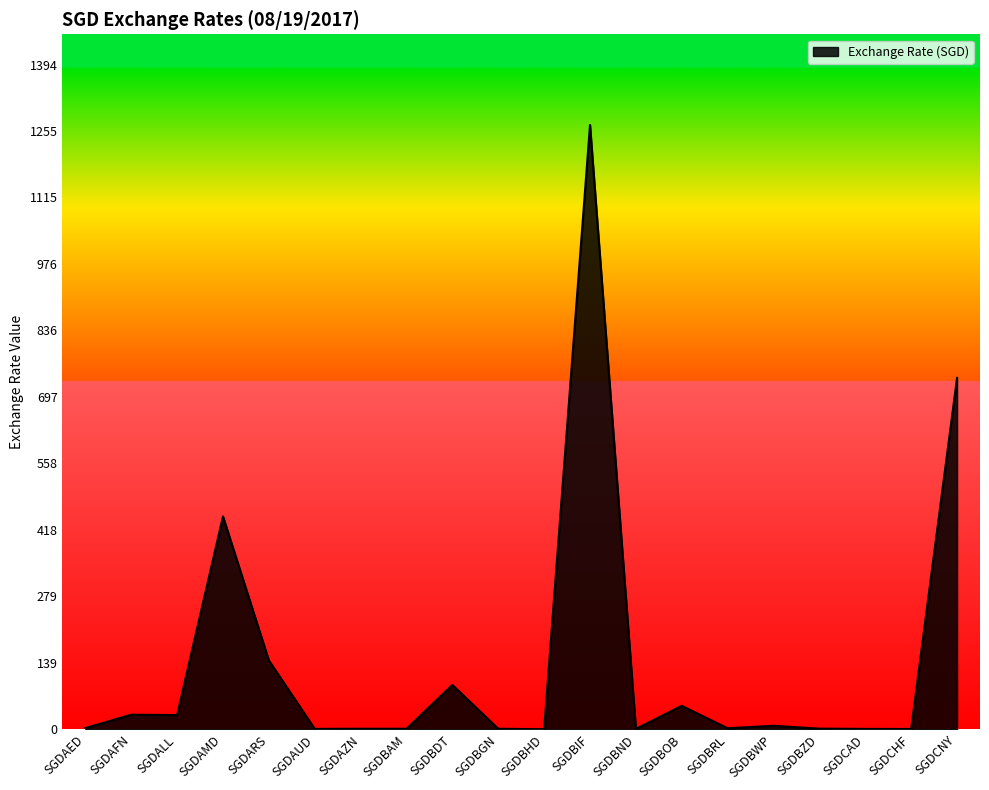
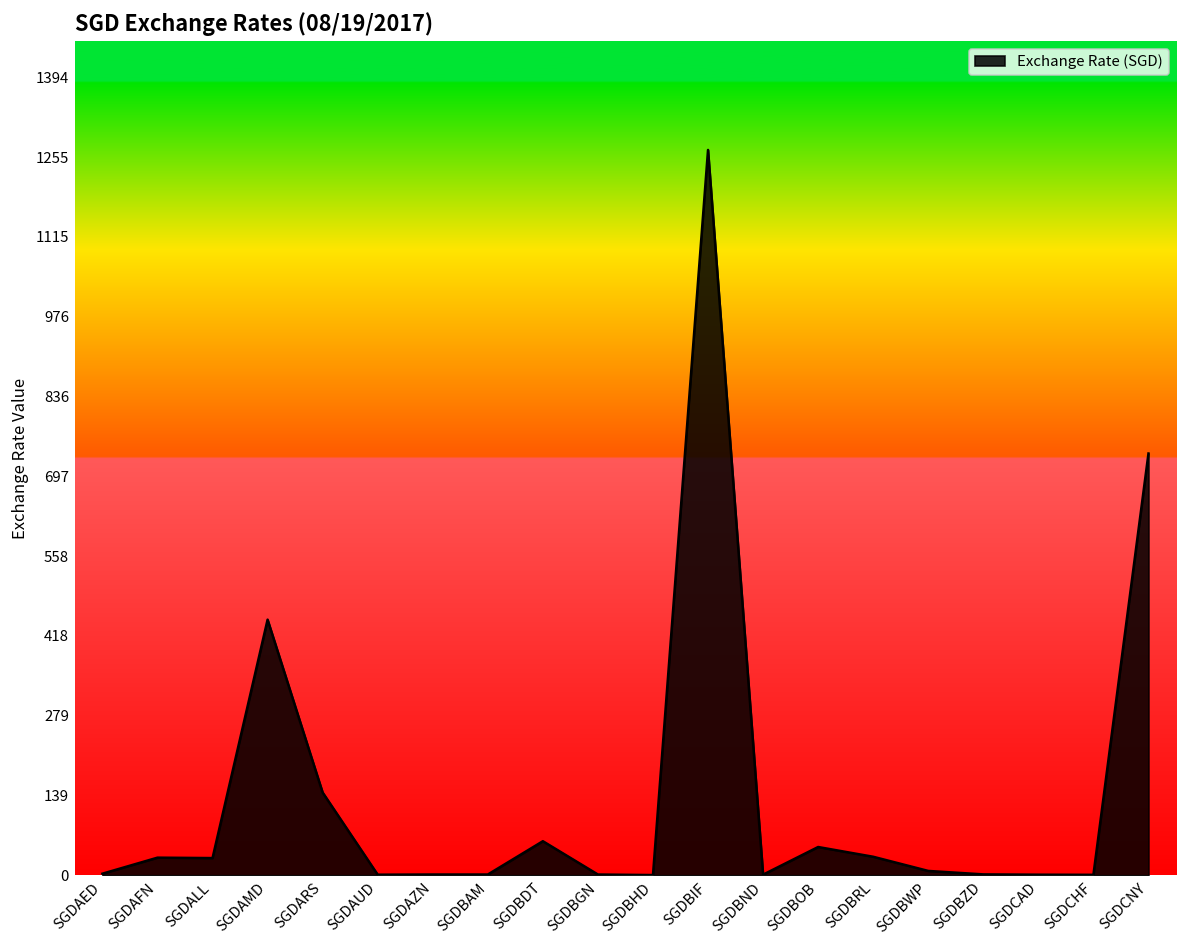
  {
    "SGDAED": 0,
    "SGDAFN": 30,
    "SGDALL": 30,
    "SGDAMD": 450,
    "SGDARS": 140,
    "SGDAUD": 0,
    "SGDAZN": 0,
    "SGDBAM": 0,
-   "SGDBDT": 90,
+   "SGDBDT": 60,
    "SGDBGN": 0,
    "SGDBHD": 0,
    "SGDBIF": 1270,
    "SGDBND": 0,
    "SGDBOB": 50,
-   "SGDBRL": 0,
+   "SGDBRL": 30,
    "SGDBWP": 10,
    "SGDBZD": 0,
    "SGDCAD": 0,
    "SGDCHF": 0,
    "SGDCNY": 740
  }
